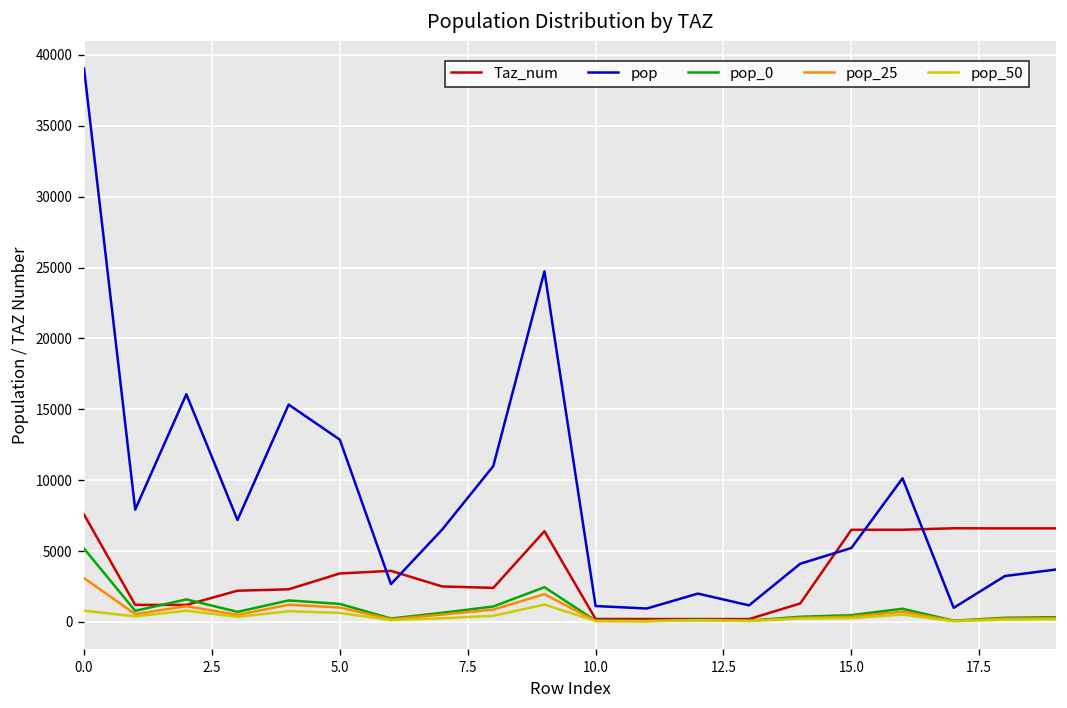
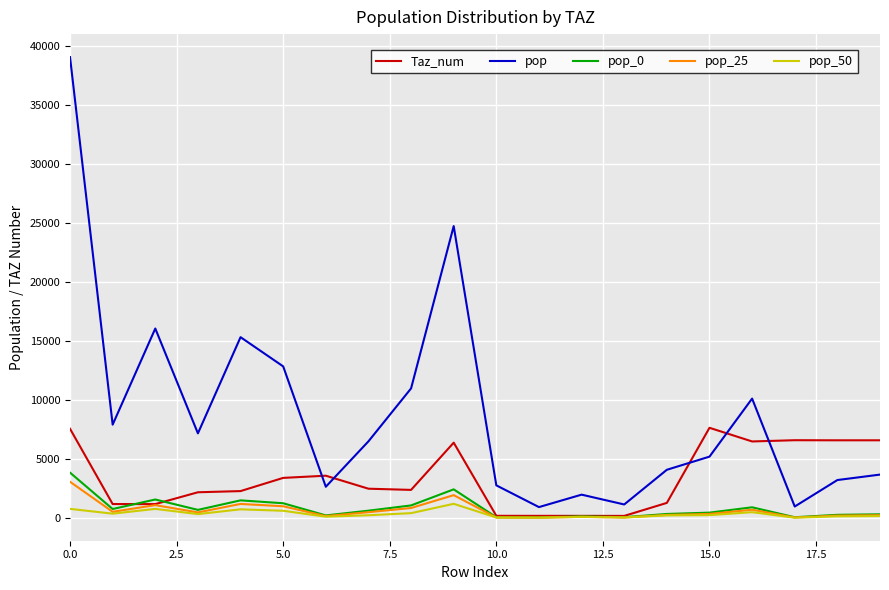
  {
    "Taz_num": {
      "0.0": 7600,
      "5.0": 3400,
-     "15.0": 6500
+     "15.0": 7700
    },
    "pop": {
      "0.0": 39000,
      "5.0": 12900,
-     "10.0": 1100,
+     "10.0": 2800,
      "15.0": 5200
    },
    "pop_0": {
-     "0.0": 5200,
+     "0.0": 3900,
      "5.0": 1300
    },
    "pop_25": {
      "0.0": 3100,
      "5.0": 1000
    },
    "pop_50": {
      "0.0": 800,
      "5.0": 600
    }
  }
